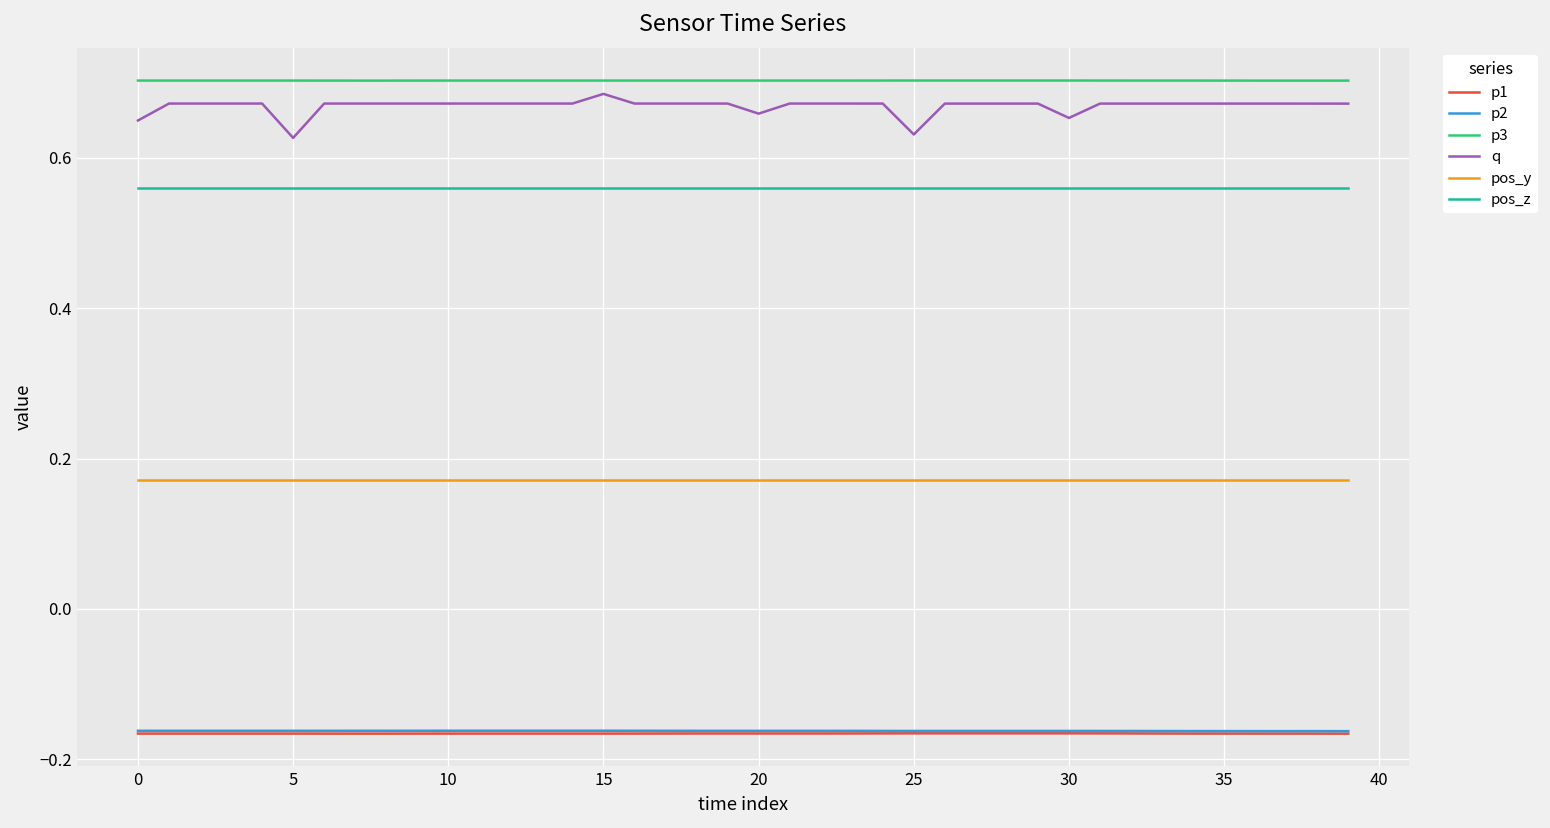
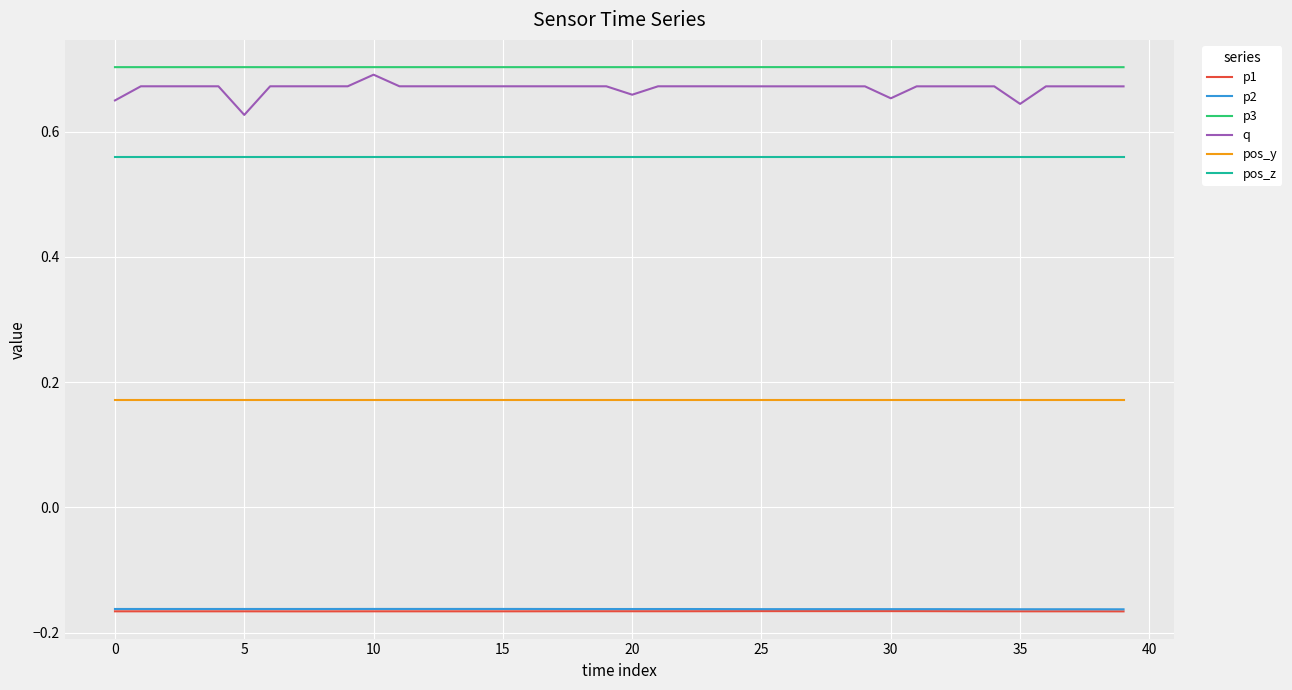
  {
    "q": {
      "0": 0.65,
      "5": 0.63,
-     "10": 0.67,
-     "15": 0.69,
+     "10": 0.69,
+     "15": 0.67,
      "20": 0.66,
-     "25": 0.63,
+     "25": 0.67,
      "30": 0.65,
-     "35": 0.67
+     "35": 0.64
    },
    "pos_y": {
      "0": 0.17,
      "5": 0.17,
      "10": 0.17,
      "15": 0.17,
      "20": 0.17,
      "25": 0.17,
      "30": 0.17,
      "35": 0.17
    }
  }
